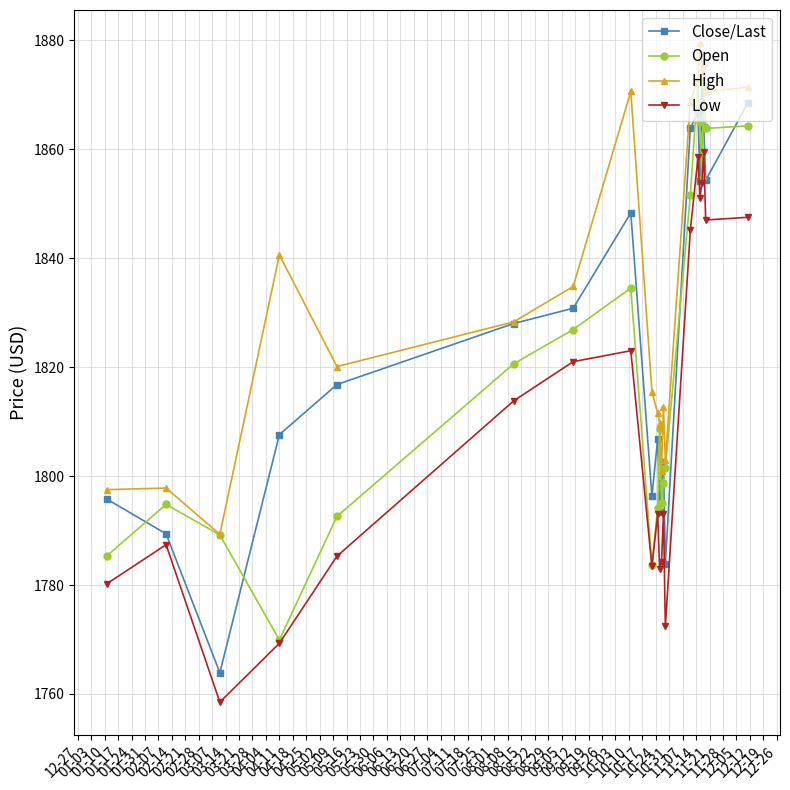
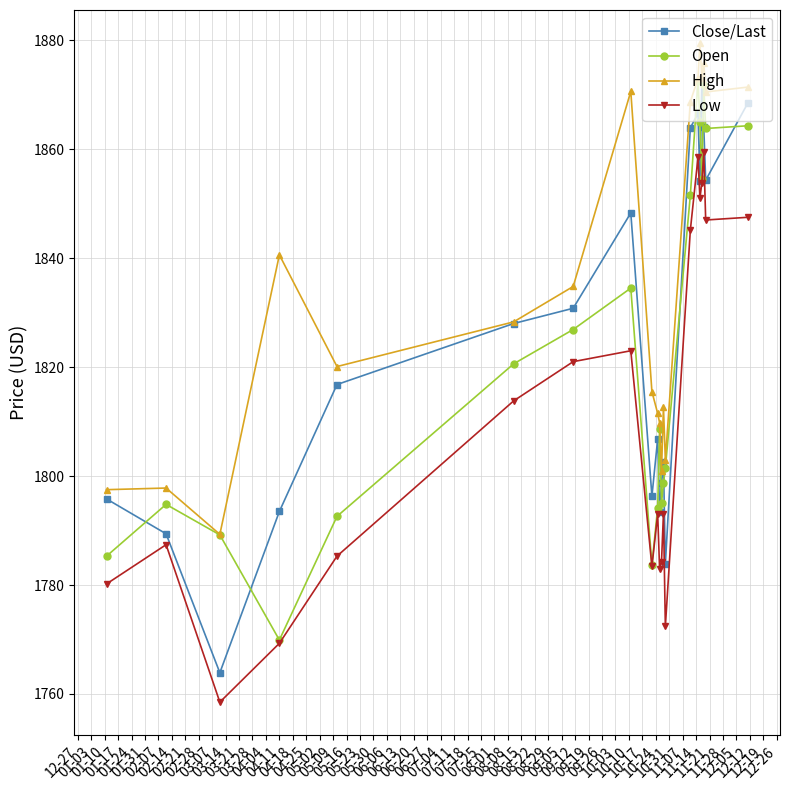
  {
    "Close/Last": {
-     "04-11": 1808
+     "04-11": 1794
    },
    "Open": {
      "04-11": 1770
    },
    "High": {
      "04-11": 1841
    },
    "Low": {
      "04-11": 1769
    }
  }
